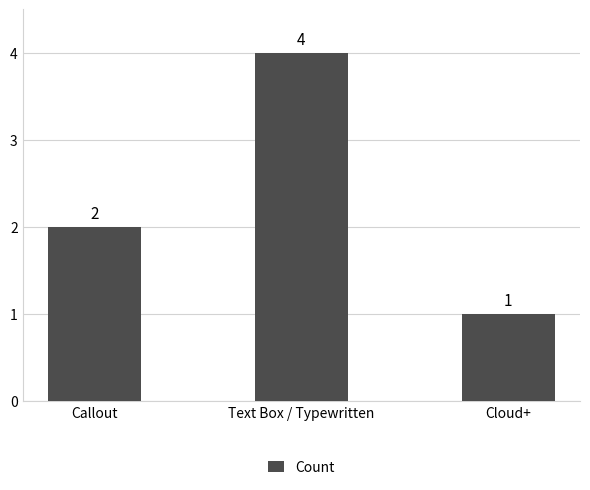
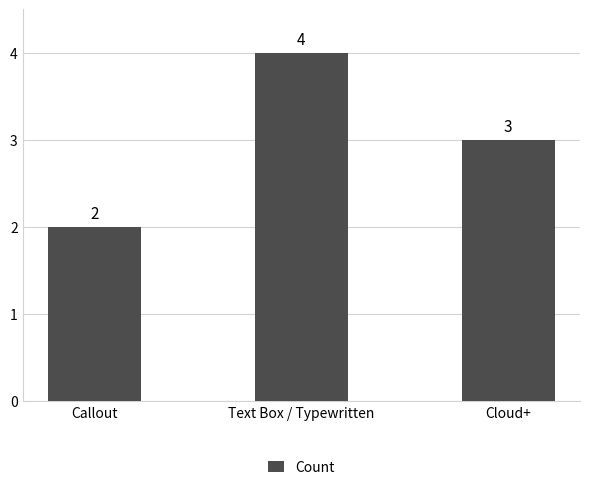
  {
    "Callout": 2,
    "Text Box / Typewritten": 4,
-   "Cloud+": 1
+   "Cloud+": 3
  }
